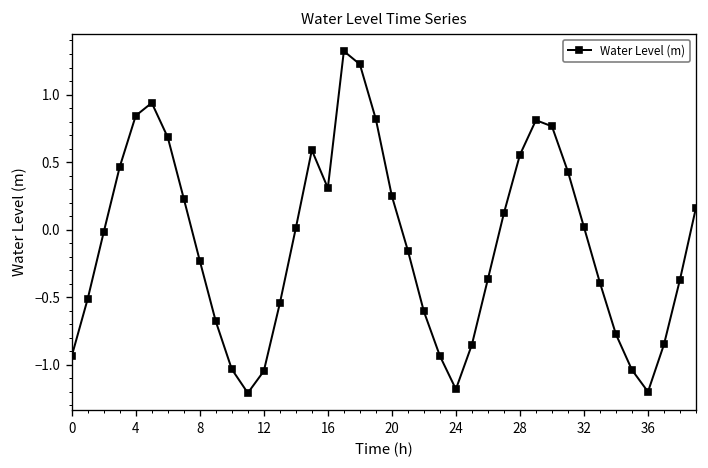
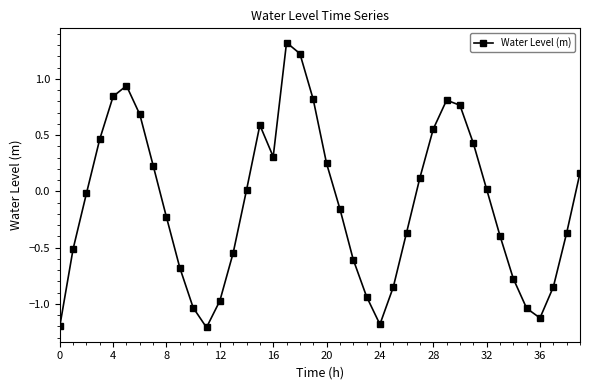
  {
-   "0": -0.94,
+   "0": -1.20,
    "4": 0.84,
    "8": -0.23,
-   "12": -1.05,
+   "12": -0.97,
    "16": 0.31,
    "20": 0.25,
    "24": -1.18,
    "28": 0.55,
    "32": 0.02,
-   "36": -1.20
+   "36": -1.12
  }
